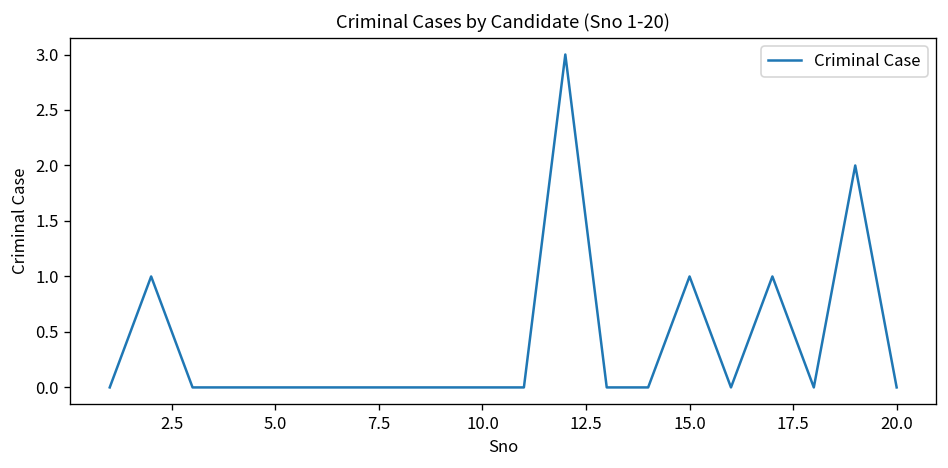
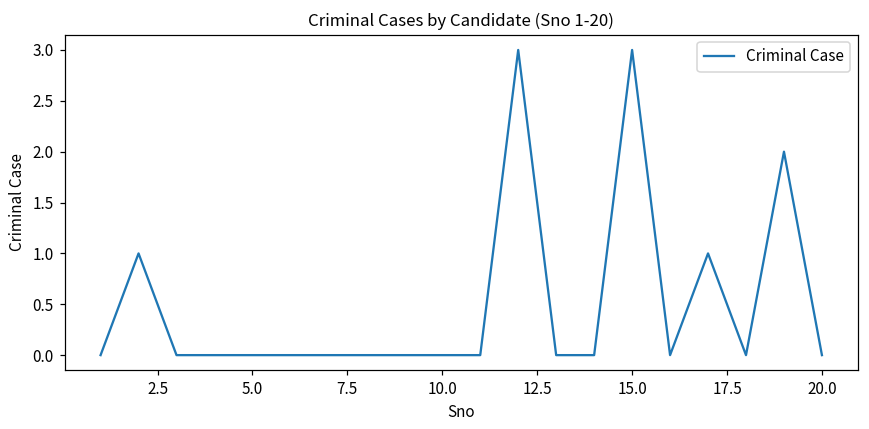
  {
    "5.0": 0,
    "10.0": 0,
-   "15.0": 1,
+   "15.0": 3,
    "20.0": 0
  }
